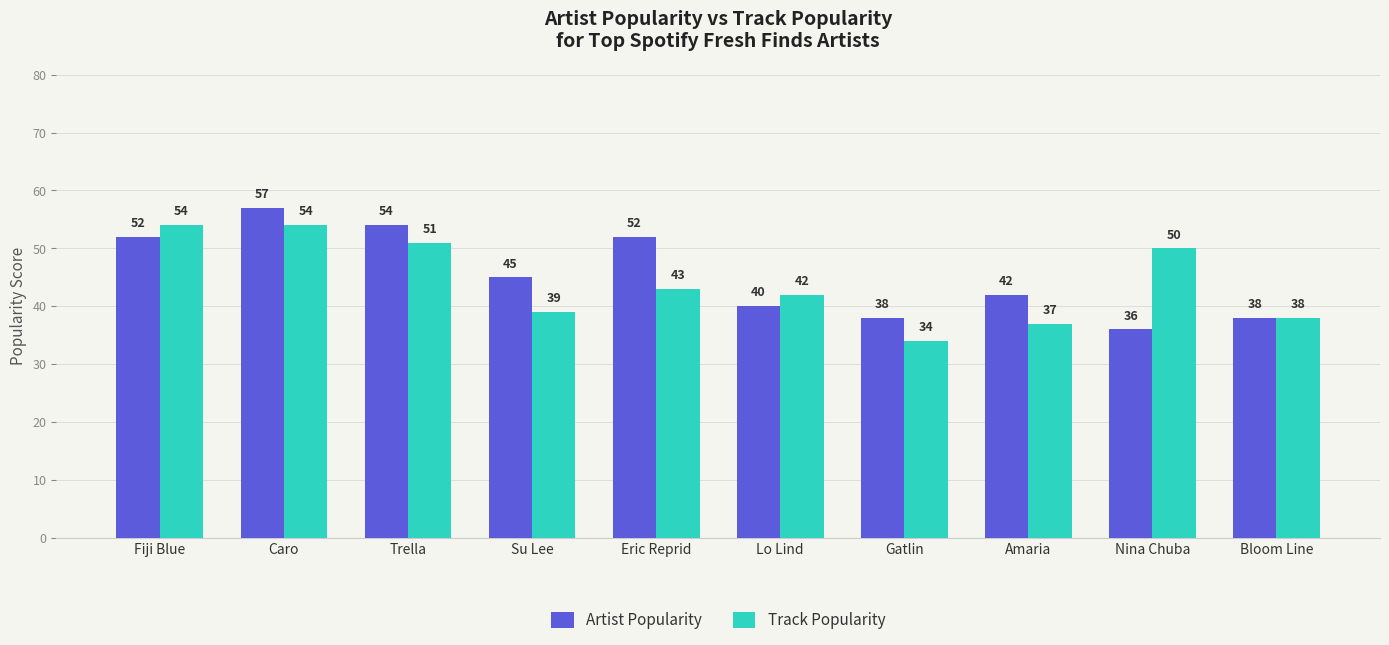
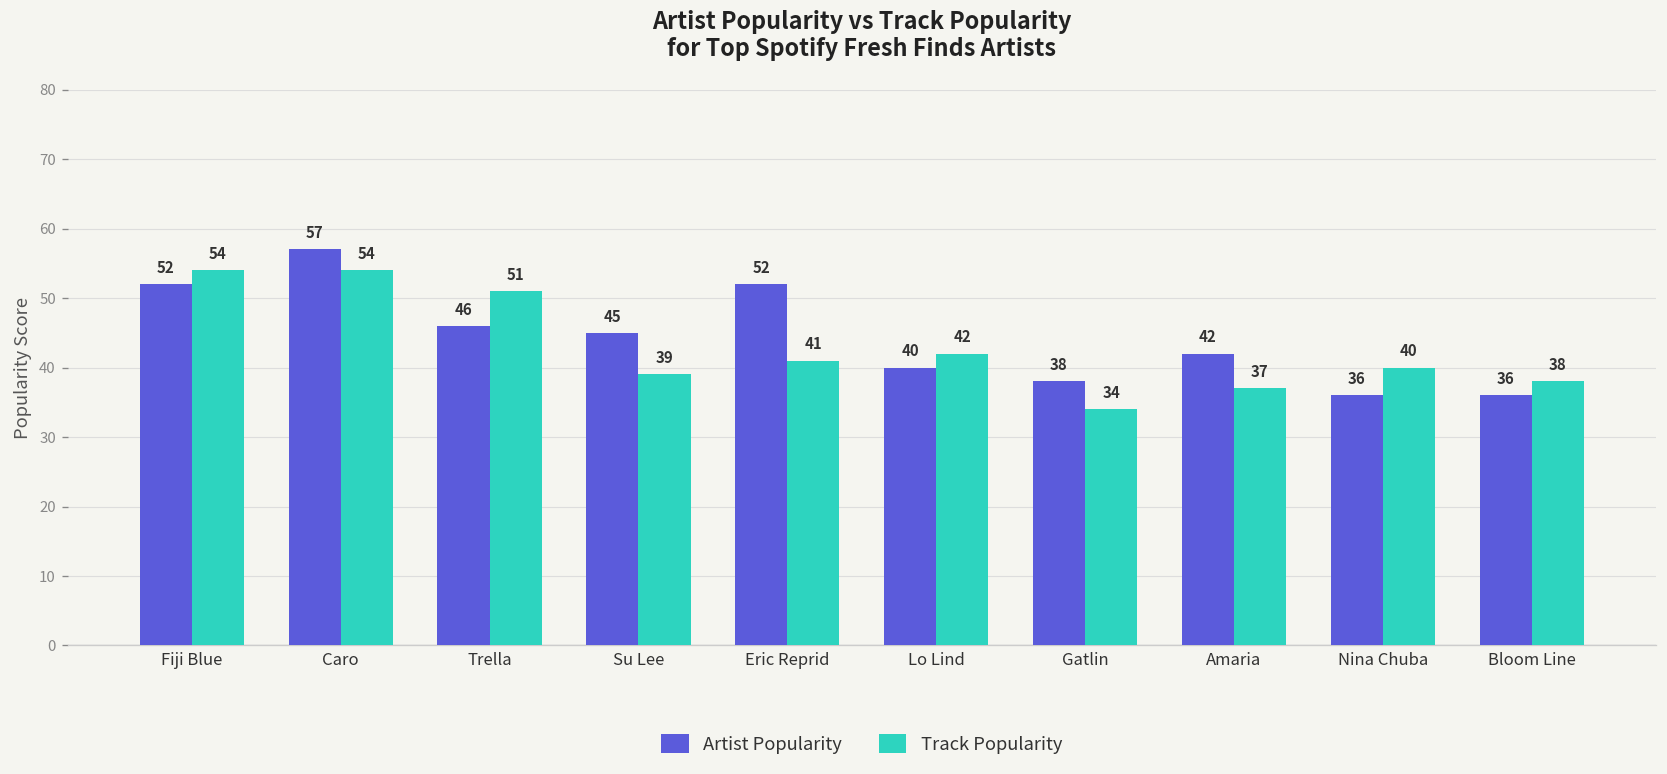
  {
    "Artist Popularity": {
      "Fiji Blue": 52,
      "Caro": 57,
-     "Trella": 54,
+     "Trella": 46,
      "Su Lee": 45,
      "Eric Reprid": 52,
      "Lo Lind": 40,
      "Gatlin": 38,
      "Amaria": 42,
      "Nina Chuba": 36,
-     "Bloom Line": 38
+     "Bloom Line": 36
    },
    "Track Popularity": {
      "Fiji Blue": 54,
      "Caro": 54,
      "Trella": 51,
      "Su Lee": 39,
-     "Eric Reprid": 43,
+     "Eric Reprid": 41,
      "Lo Lind": 42,
      "Gatlin": 34,
      "Amaria": 37,
-     "Nina Chuba": 50,
+     "Nina Chuba": 40,
      "Bloom Line": 38
    }
  }
